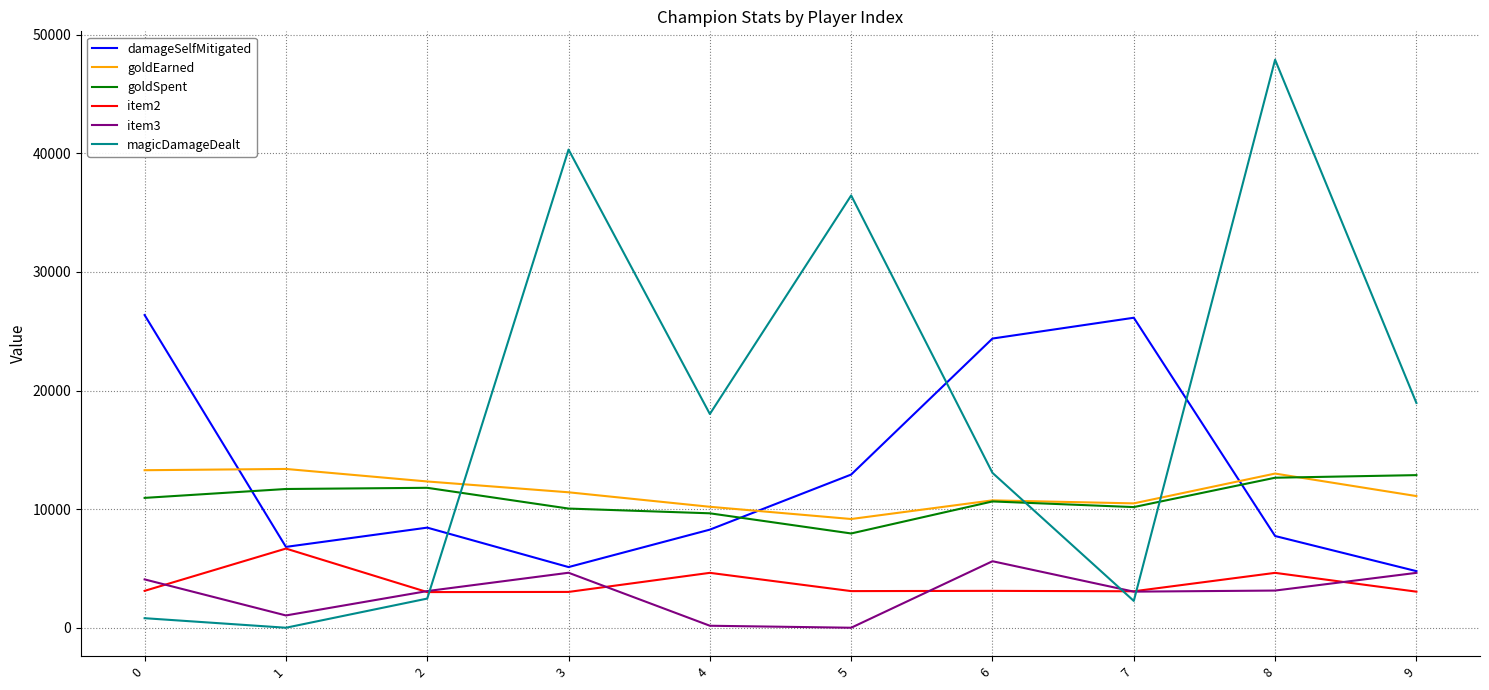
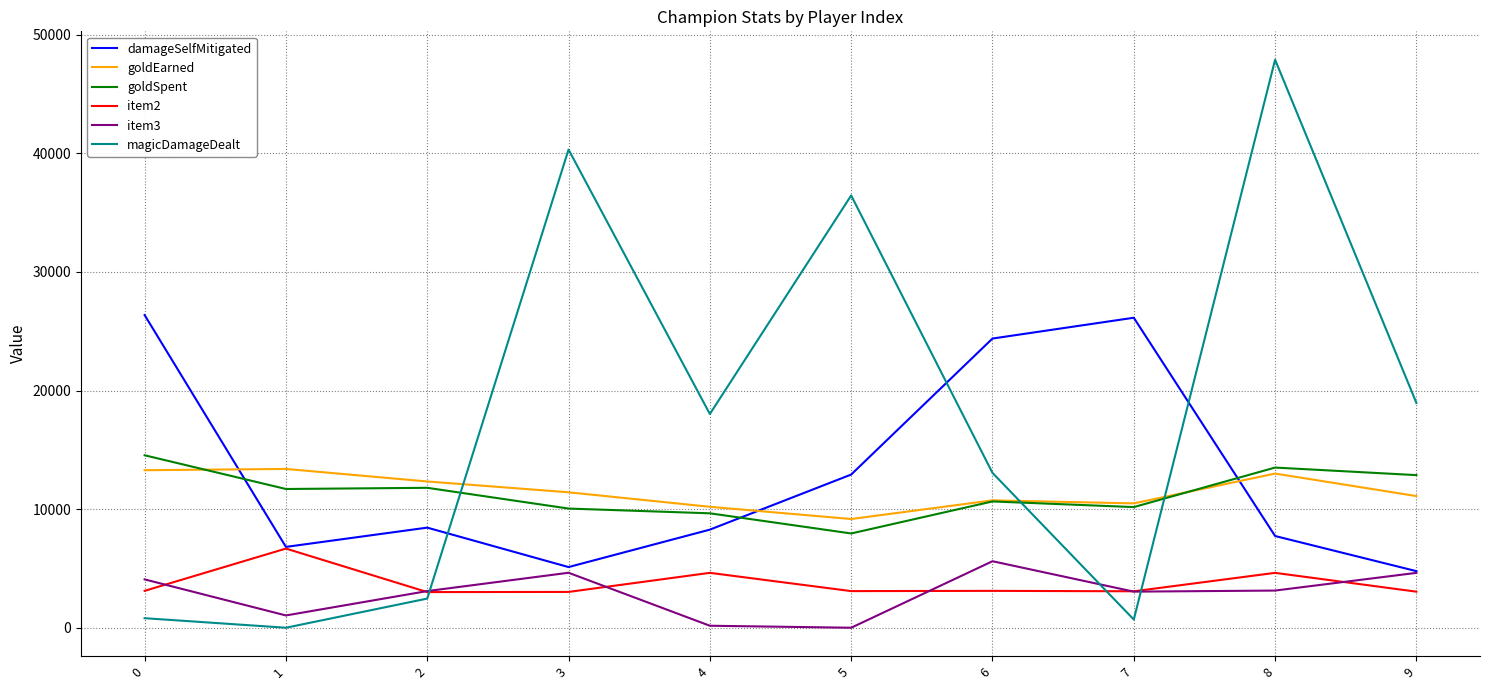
  {
    "damageSelfMitigated": {
      "0": 26400,
      "2": 8400,
      "3": 5100,
      "4": 8300,
      "5": 12900,
      "6": 24400,
      "7": 26100,
      "8": 7700
    },
    "goldEarned": {
      "0": 13300,
      "1": 13400,
      "2": 12300,
      "3": 11400,
      "4": 10200,
      "5": 9200,
      "7": 10500,
      "8": 13000,
      "9": 11100
    },
    "goldSpent": {
-     "0": 11000,
+     "0": 14500,
      "1": 11700,
      "2": 11800,
      "3": 10100,
      "4": 9700,
      "5": 8000,
      "7": 10200,
-     "8": 12700,
+     "8": 13500,
      "9": 12900
    },
    "item2": {
      "0": 3100,
      "3": 3000,
      "4": 4600,
      "5": 3100,
      "6": 3100,
      "8": 4600,
      "9": 3000
    },
    "item3": {
      "0": 4100,
      "1": 1000,
      "3": 4600,
      "4": 200,
      "5": 0,
      "6": 5600,
      "8": 3100
    },
    "magicDamageDealt": {
      "0": 800,
      "1": 0,
      "2": 2500,
      "3": 40300,
      "4": 18000,
      "5": 36500,
      "6": 13100,
-     "7": 2300,
+     "7": 700,
      "8": 47900,
      "9": 19000
    }
  }
